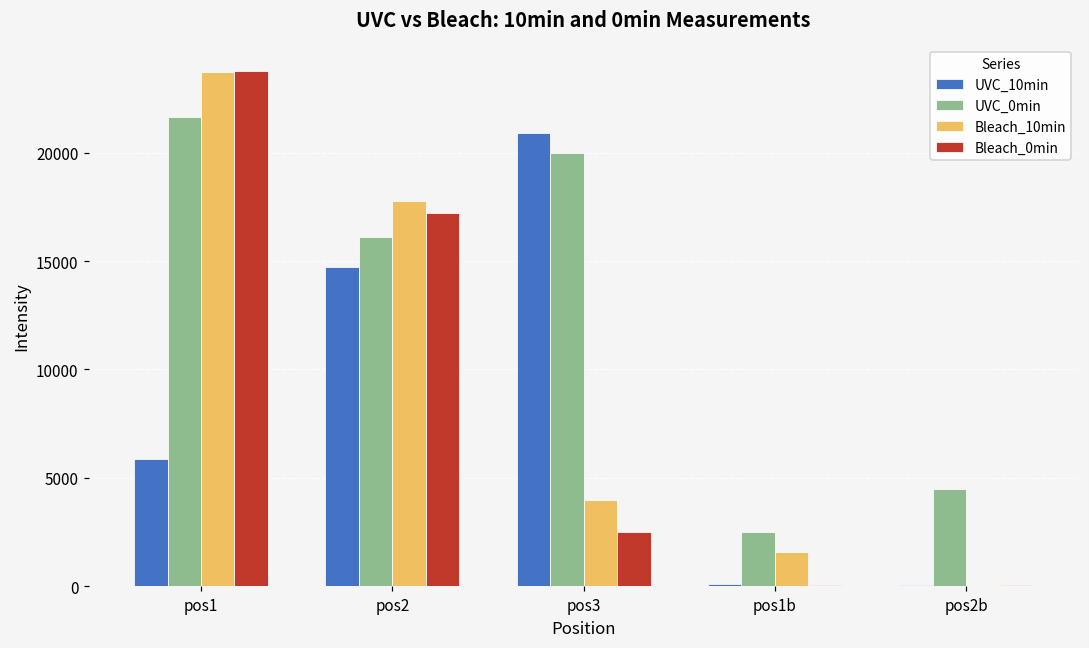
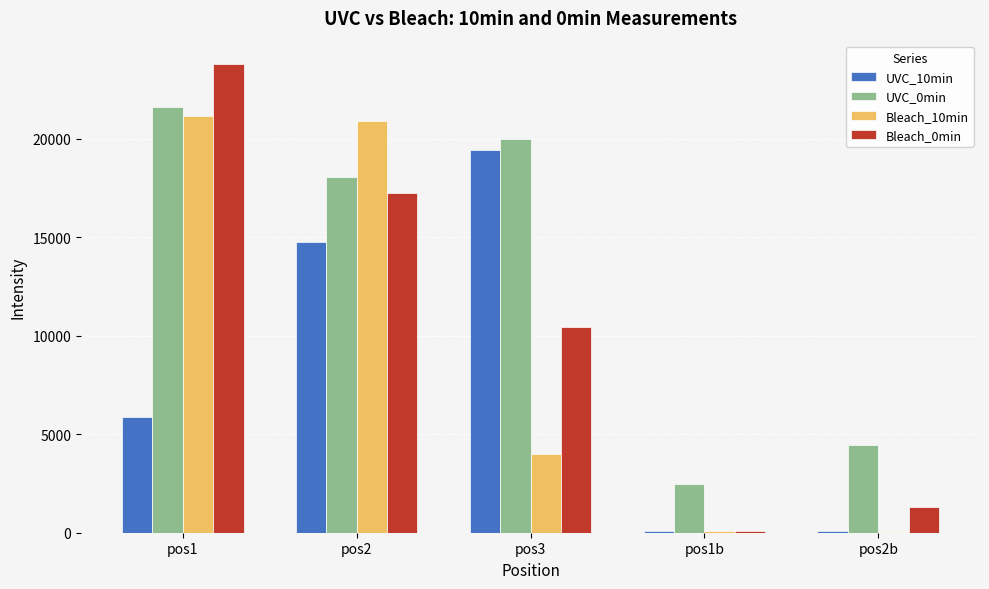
  {
    "UVC_10min": {
      "pos1": 5900,
      "pos2": 14700,
-     "pos3": 20900
+     "pos3": 19400
    },
    "UVC_0min": {
      "pos1": 21600,
-     "pos2": 16100,
+     "pos2": 18000,
      "pos3": 20000,
      "pos1b": 2500,
      "pos2b": 4500
    },
    "Bleach_10min": {
-     "pos1": 23700,
-     "pos2": 17800,
+     "pos1": 21200,
+     "pos2": 20900,
      "pos3": 4000,
-     "pos1b": 1600
+     "pos1b": 100
    },
    "Bleach_0min": {
      "pos1": 23800,
      "pos2": 17200,
-     "pos3": 2500,
-     "pos2b": 0
+     "pos3": 10400,
+     "pos2b": 1300
    }
  }
